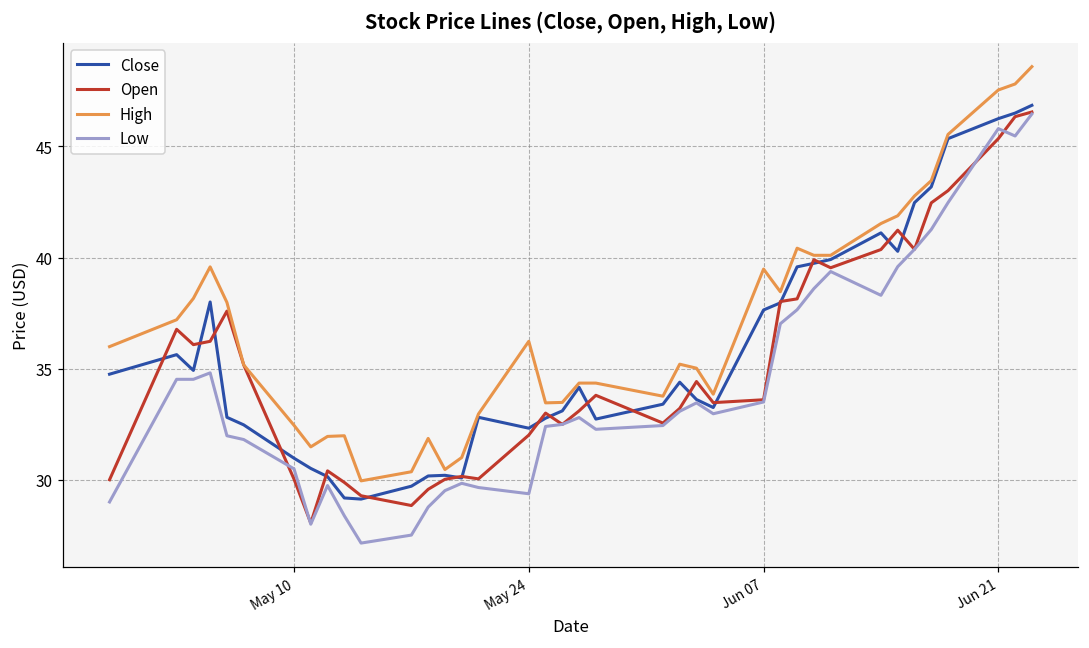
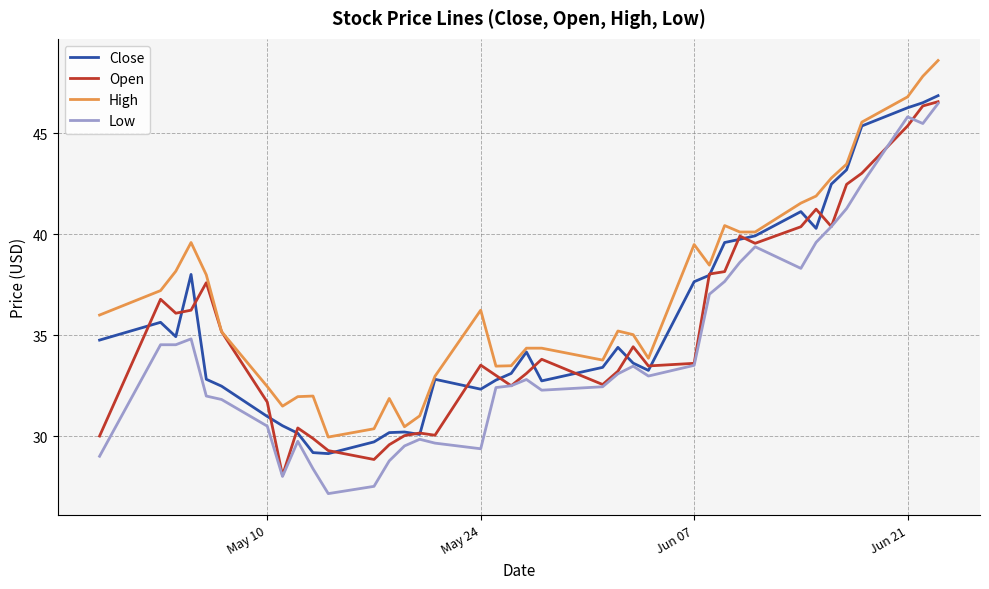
  {
    "Close": {
      "May 10": 31.0,
      "May 24": 32.3,
      "Jun 07": 37.6,
      "Jun 21": 46.3
    },
    "Open": {
-     "May 10": 30.0,
-     "May 24": 32.0,
+     "May 10": 31.7,
+     "May 24": 33.5,
      "Jun 21": 45.4
    },
    "High": {
      "May 10": 32.5,
      "May 24": 36.2,
      "Jun 07": 39.5,
-     "Jun 21": 47.5
+     "Jun 21": 46.8
    },
    "Low": {
      "May 10": 30.5,
      "May 24": 29.4,
      "Jun 21": 45.8
    }
  }
